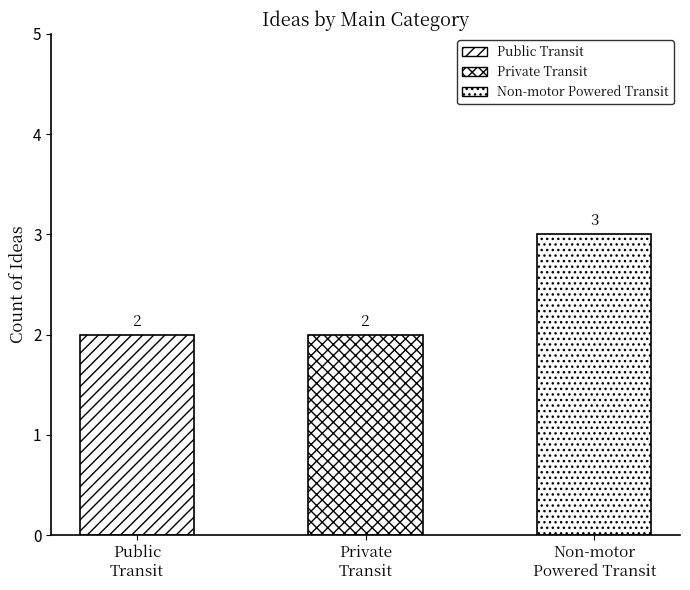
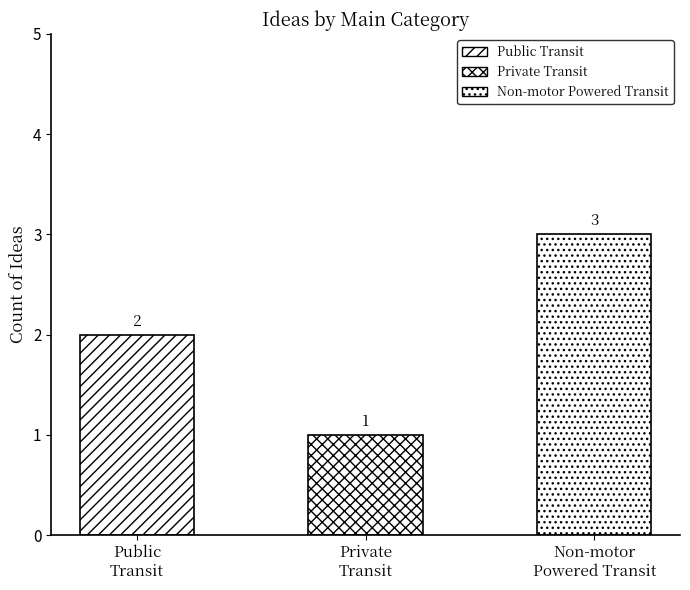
  {
    "Public Transit": 2,
-   "Private Transit": 2,
+   "Private Transit": 1,
    "Non-motor Powered Transit": 3
  }
